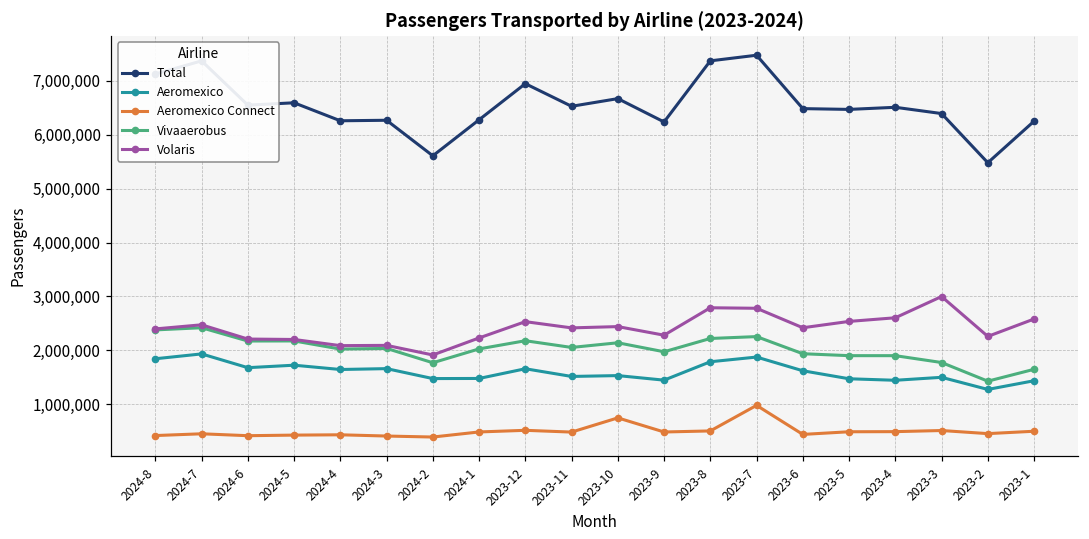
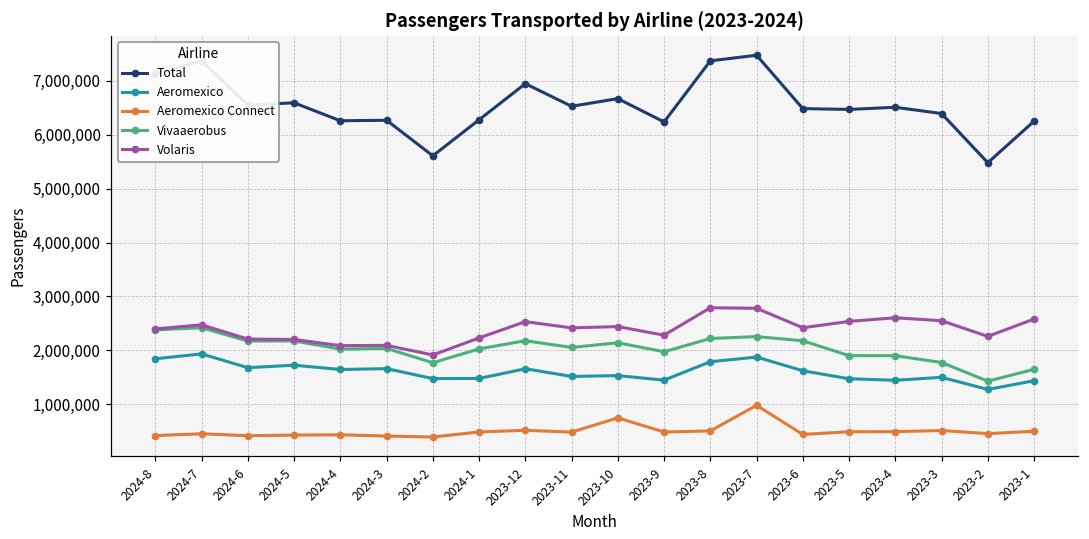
  {
    "Total": {
      "2024-5": "6,600,000",
      "2024-4": "6,300,000",
      "2024-3": "6,300,000",
      "2024-2": "5,600,000",
      "2024-1": "6,300,000",
      "2023-12": "6,900,000",
      "2023-11": "6,500,000",
      "2023-10": "6,700,000",
      "2023-9": "6,200,000",
      "2023-8": "7,400,000",
      "2023-7": "7,500,000",
      "2023-6": "6,500,000",
      "2023-5": "6,500,000",
      "2023-4": "6,500,000",
      "2023-3": "6,400,000",
      "2023-2": "5,500,000",
      "2023-1": "6,200,000"
    },
    "Aeromexico": {
      "2024-8": "1,800,000",
      "2024-7": "1,900,000",
      "2024-6": "1,700,000",
      "2024-5": "1,700,000",
      "2024-4": "1,600,000",
      "2024-3": "1,700,000",
      "2024-2": "1,500,000",
      "2024-1": "1,500,000",
      "2023-12": "1,700,000",
      "2023-11": "1,500,000",
      "2023-10": "1,500,000",
      "2023-9": "1,400,000",
      "2023-8": "1,800,000",
      "2023-7": "1,900,000",
      "2023-6": "1,600,000",
      "2023-5": "1,500,000",
      "2023-4": "1,400,000",
      "2023-3": "1,500,000",
      "2023-2": "1,300,000",
      "2023-1": "1,400,000"
    },
    "Aeromexico Connect": {
      "2024-8": "400,000",
      "2024-7": "500,000",
      "2024-6": "400,000",
      "2024-5": "400,000",
      "2024-4": "400,000",
      "2024-3": "400,000",
      "2024-2": "400,000",
      "2024-1": "500,000",
      "2023-12": "500,000",
      "2023-11": "500,000",
      "2023-10": "800,000",
      "2023-9": "500,000",
      "2023-8": "500,000",
      "2023-7": "1,000,000",
      "2023-6": "400,000",
      "2023-5": "500,000",
      "2023-4": "500,000",
      "2023-3": "500,000",
      "2023-2": "500,000",
      "2023-1": "500,000"
    },
    "Vivaaerobus": {
      "2024-7": "2,400,000",
      "2024-4": "2,000,000",
      "2024-3": "2,000,000",
      "2024-2": "1,800,000",
      "2024-1": "2,000,000",
      "2023-12": "2,200,000",
      "2023-11": "2,100,000",
      "2023-10": "2,100,000",
      "2023-9": "2,000,000",
      "2023-8": "2,200,000",
      "2023-7": "2,300,000",
-     "2023-6": "1,900,000",
+     "2023-6": "2,200,000",
      "2023-5": "1,900,000",
      "2023-4": "1,900,000",
      "2023-3": "1,800,000",
      "2023-2": "1,400,000",
      "2023-1": "1,700,000"
    },
    "Volaris": {
      "2024-7": "2,500,000",
      "2024-4": "2,100,000",
      "2024-3": "2,100,000",
      "2024-2": "1,900,000",
      "2024-1": "2,200,000",
      "2023-12": "2,500,000",
      "2023-11": "2,400,000",
      "2023-10": "2,400,000",
      "2023-9": "2,300,000",
      "2023-8": "2,800,000",
      "2023-7": "2,800,000",
      "2023-6": "2,400,000",
      "2023-5": "2,500,000",
      "2023-4": "2,600,000",
-     "2023-3": "3,000,000",
+     "2023-3": "2,600,000",
      "2023-2": "2,300,000",
      "2023-1": "2,600,000"
    }
  }
